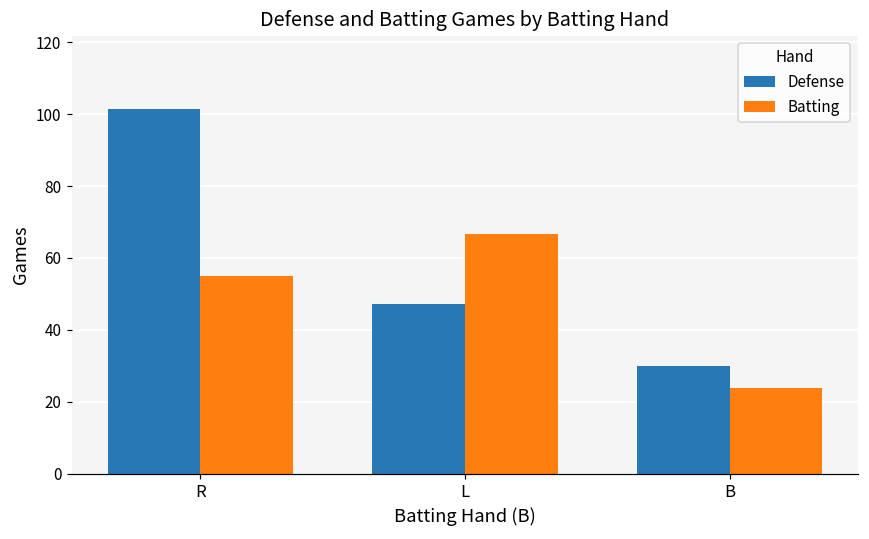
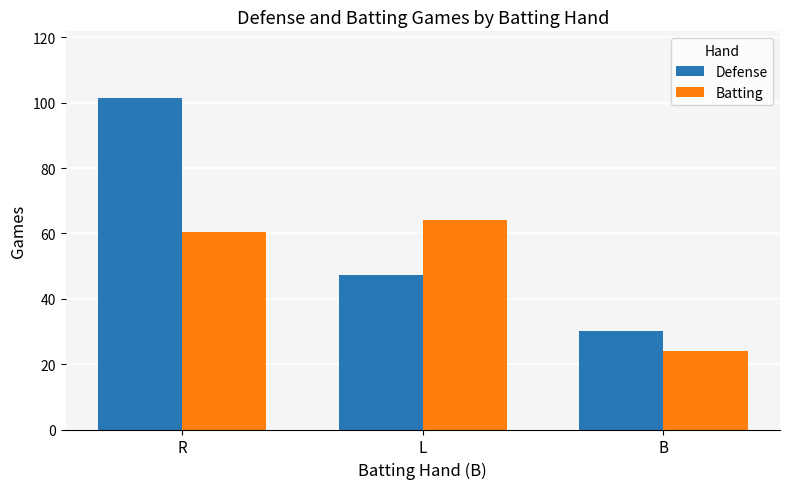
  {
    "Defense": {
      "R": 102,
      "L": 47,
      "B": 30
    },
    "Batting": {
-     "R": 55,
-     "L": 67,
+     "R": 61,
+     "L": 64,
      "B": 24
    }
  }
